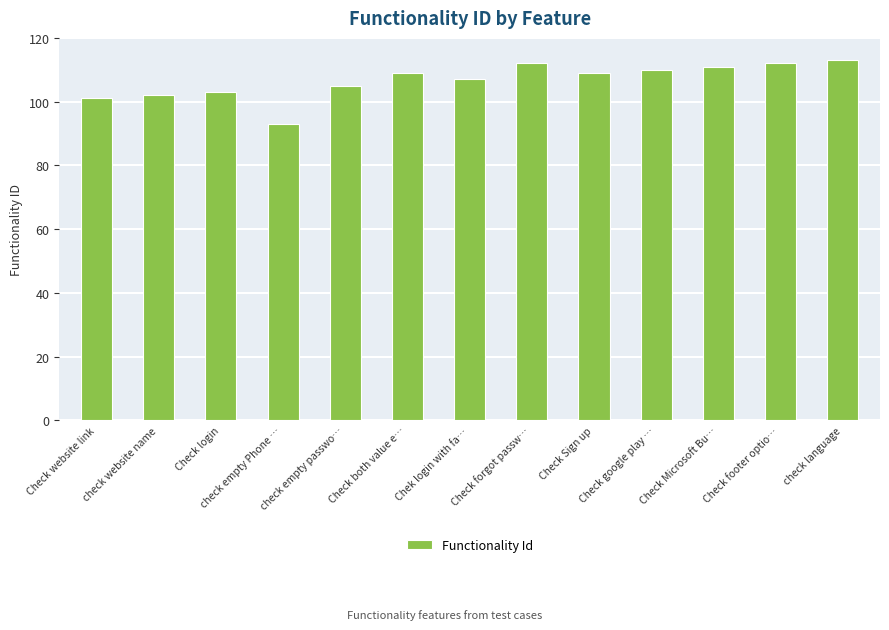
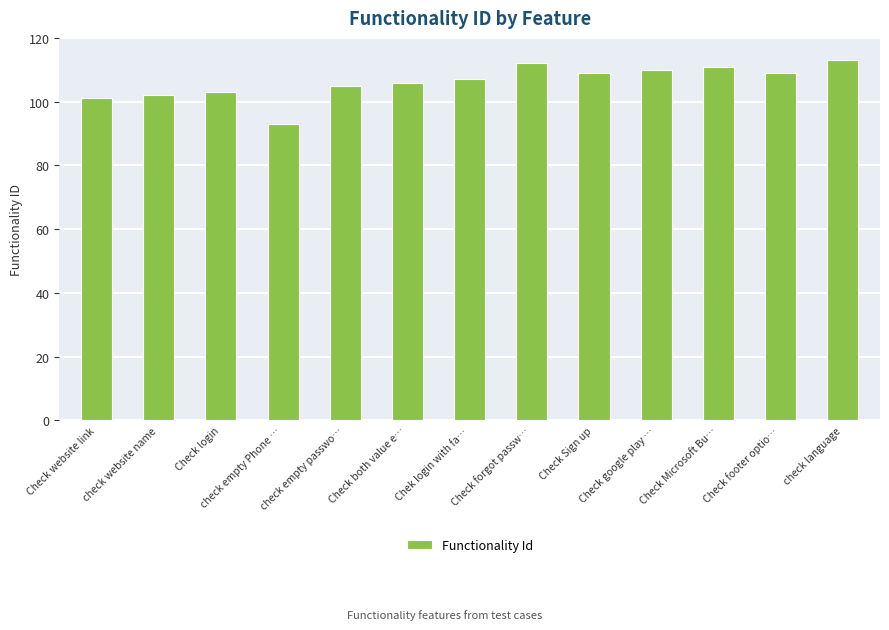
  {
    "Check website link": 101,
    "check website name": 102,
    "Check login": 103,
    "check empty Phone …": 93,
    "check empty passwo…": 105,
-   "Check both value e…": 109,
+   "Check both value e…": 106,
    "Chek login with fa…": 107,
    "Check forgot passw…": 112,
    "Check Sign up": 109,
    "Check google play …": 110,
    "Check Microsoft Bu…": 111,
-   "Check footer optio…": 112,
+   "Check footer optio…": 109,
    "check language": 113
  }
